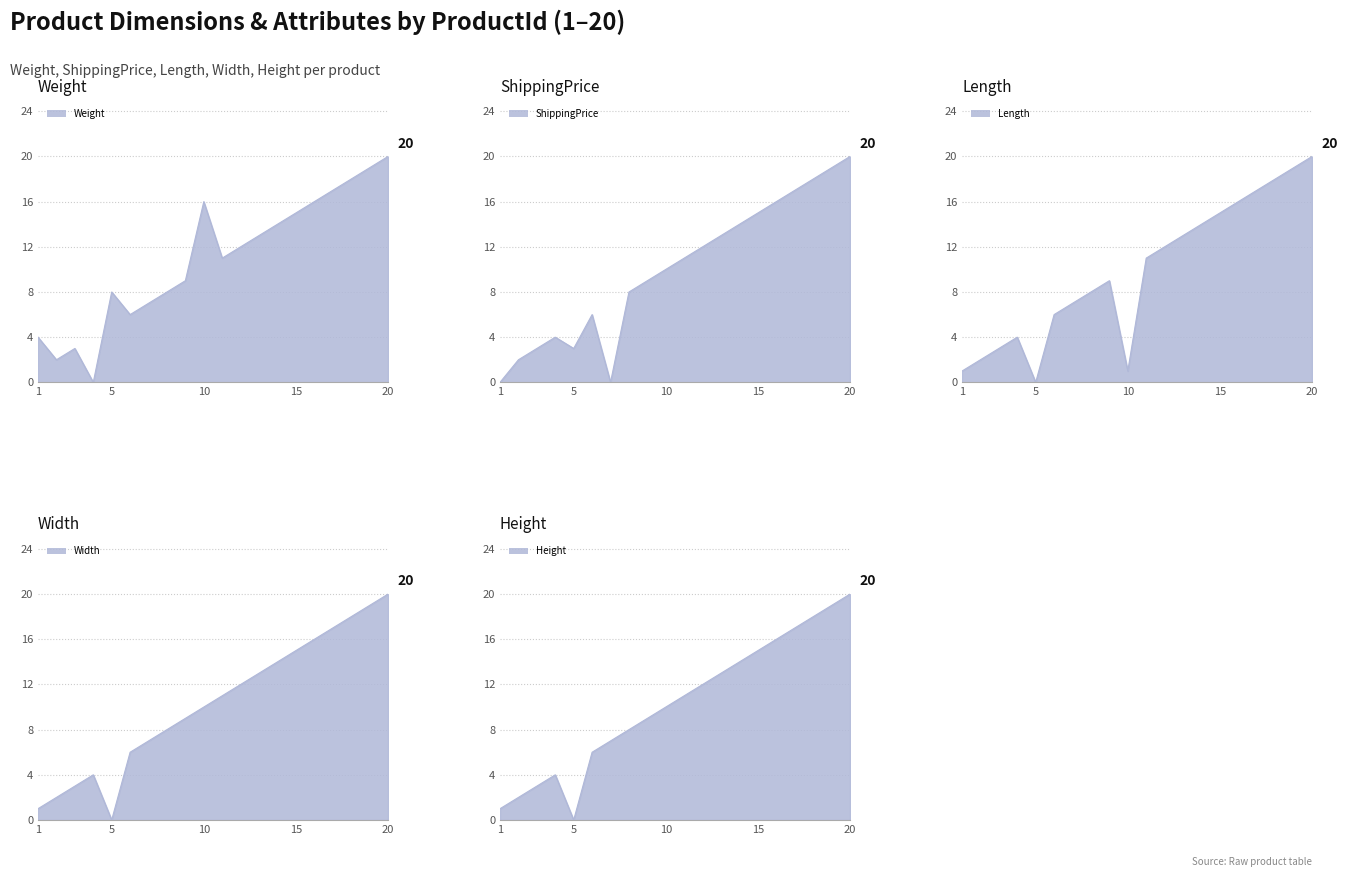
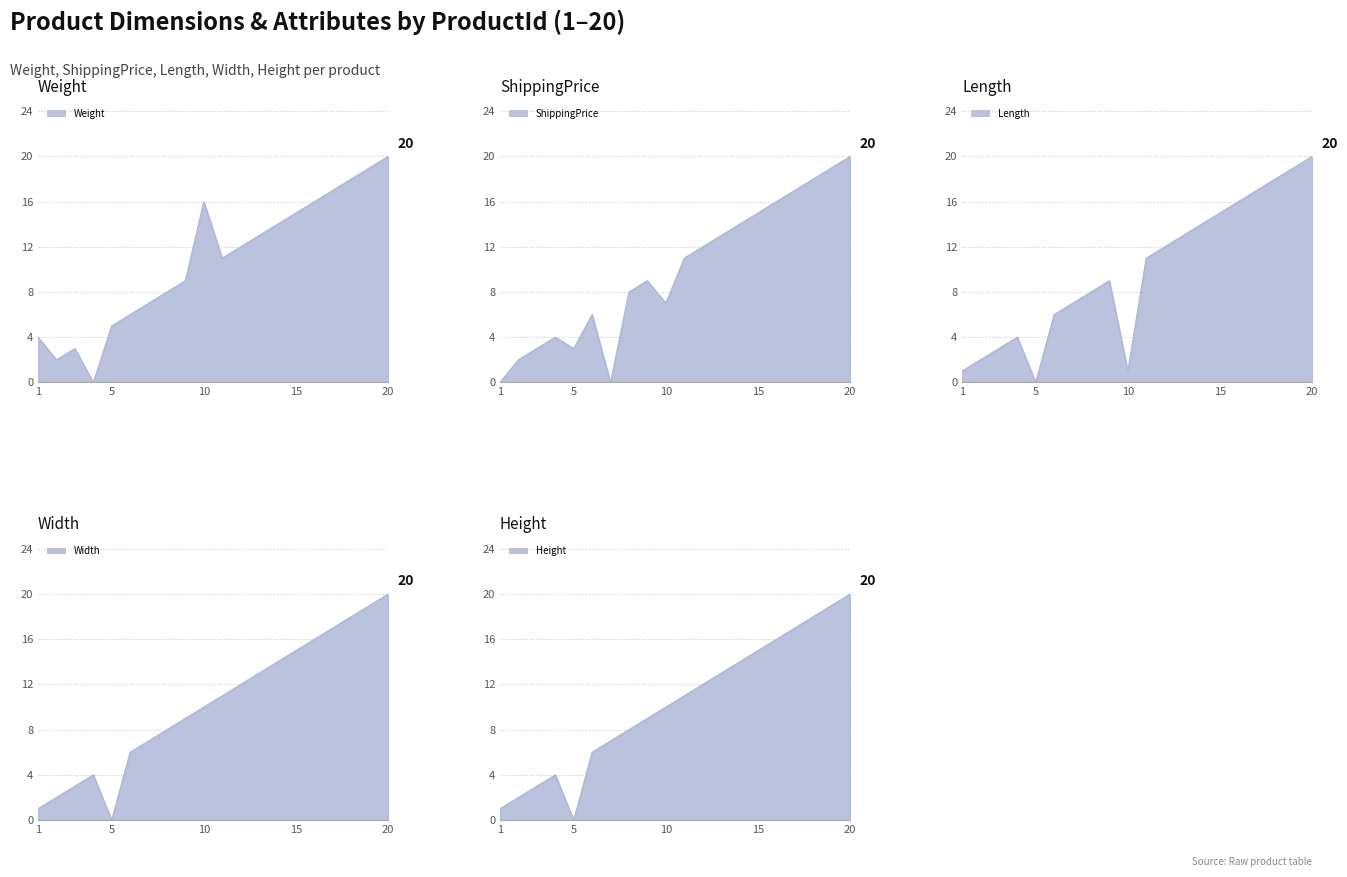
  {
    "Weight": {
      "1": 4,
-     "5": 8,
+     "5": 5,
      "10": 16,
      "15": 15
    },
    "ShippingPrice": {
      "1": 0,
      "5": 3,
-     "10": 10,
+     "10": 7,
      "15": 15
    },
    "Length": {
      "20": 20
    },
    "Width": {
      "20": 20
    },
    "Height": {
      "20": 20
    }
  }
